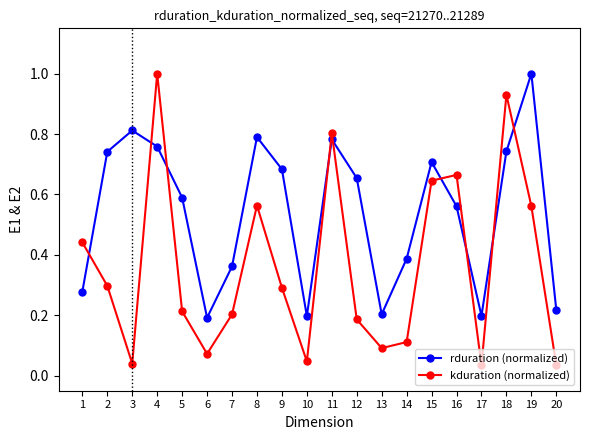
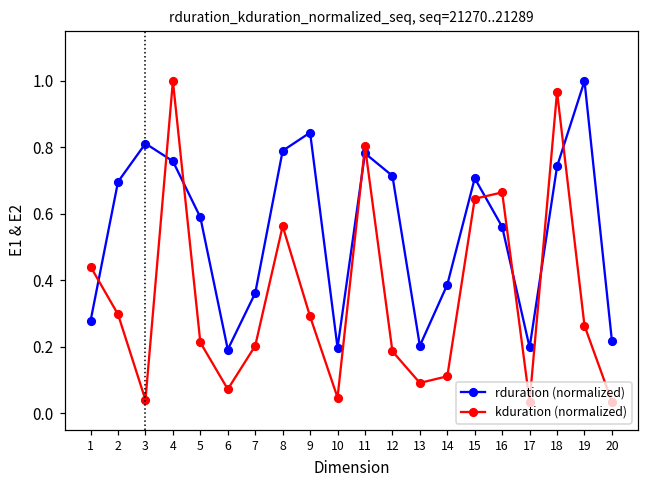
  {
    "rduration (normalized)": {
      "1": 0.28,
-     "2": 0.74,
+     "2": 0.70,
      "3": 0.81,
      "4": 0.76,
      "5": 0.59,
      "6": 0.19,
      "7": 0.36,
      "8": 0.79,
-     "9": 0.68,
+     "9": 0.84,
      "10": 0.20,
      "11": 0.78,
-     "12": 0.65,
+     "12": 0.71,
      "13": 0.20,
      "14": 0.39,
      "15": 0.71,
      "16": 0.56,
      "17": 0.20,
      "18": 0.74,
      "19": 1.00,
      "20": 0.22
    },
    "kduration (normalized)": {
      "1": 0.44,
      "2": 0.30,
      "3": 0.04,
      "4": 1.00,
      "5": 0.21,
      "6": 0.07,
      "7": 0.20,
      "8": 0.56,
      "9": 0.29,
      "10": 0.05,
      "11": 0.80,
      "12": 0.19,
      "13": 0.09,
      "14": 0.11,
      "15": 0.65,
      "16": 0.66,
-     "18": 0.93,
-     "19": 0.56
+     "18": 0.97,
+     "19": 0.26
    }
  }
